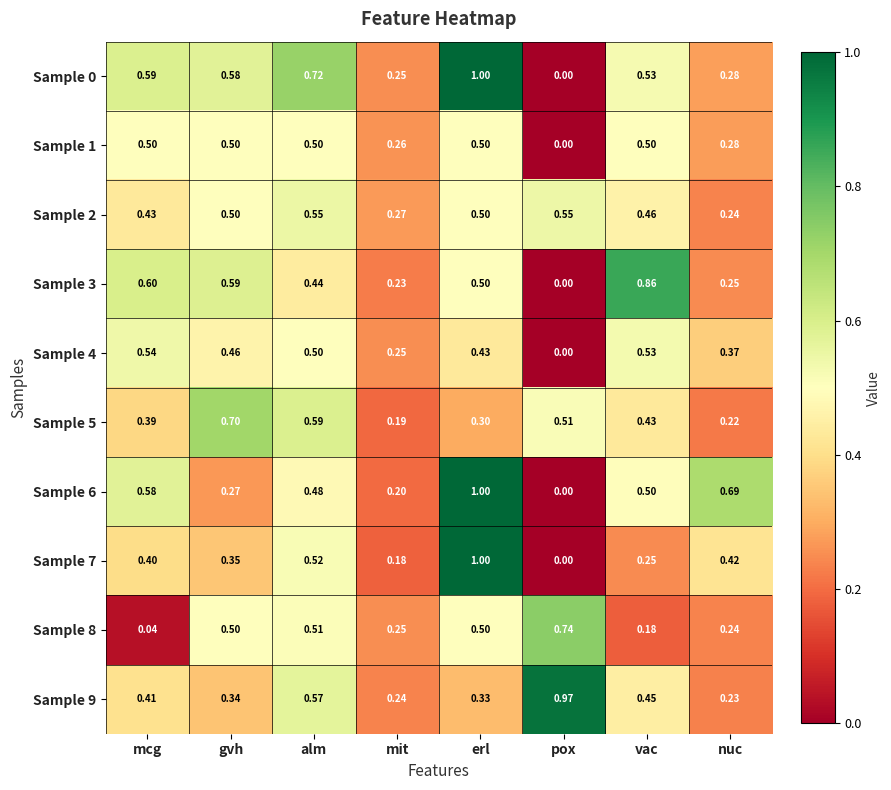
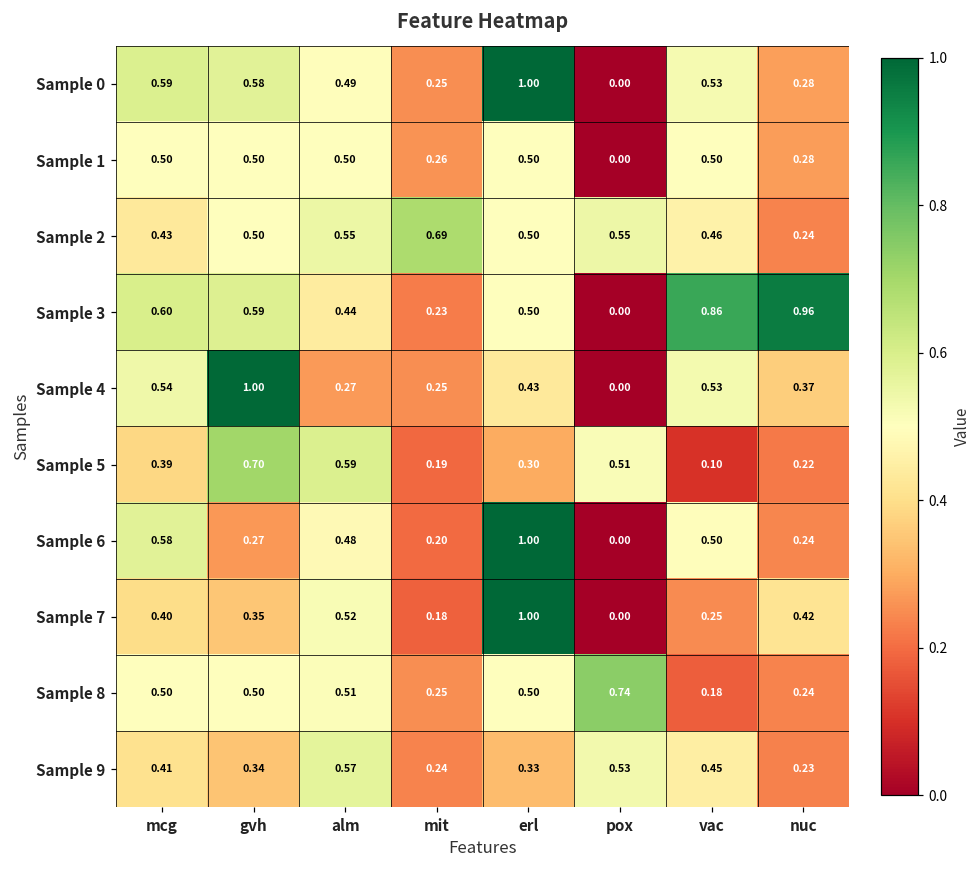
  {
    "Sample 0": {
      "mcg": 0.59,
      "gvh": 0.58,
-     "alm": 0.72,
+     "alm": 0.49,
      "mit": 0.25,
      "erl": 1.00,
      "pox": 0.00,
      "vac": 0.53,
      "nuc": 0.28
    },
    "Sample 1": {
      "mcg": 0.50,
      "gvh": 0.50,
      "alm": 0.50,
      "mit": 0.26,
      "erl": 0.50,
      "pox": 0.00,
      "vac": 0.50,
      "nuc": 0.28
    },
    "Sample 2": {
      "mcg": 0.43,
      "gvh": 0.50,
      "alm": 0.55,
-     "mit": 0.27,
+     "mit": 0.69,
      "erl": 0.50,
      "pox": 0.55,
      "vac": 0.46,
      "nuc": 0.24
    },
    "Sample 3": {
      "mcg": 0.60,
      "gvh": 0.59,
      "alm": 0.44,
      "mit": 0.23,
      "erl": 0.50,
      "pox": 0.00,
      "vac": 0.86,
-     "nuc": 0.25
+     "nuc": 0.96
    },
    "Sample 4": {
      "mcg": 0.54,
-     "gvh": 0.46,
-     "alm": 0.50,
+     "gvh": 1.00,
+     "alm": 0.27,
      "mit": 0.25,
      "erl": 0.43,
      "pox": 0.00,
      "vac": 0.53,
      "nuc": 0.37
    },
    "Sample 5": {
      "mcg": 0.39,
      "gvh": 0.70,
      "alm": 0.59,
      "mit": 0.19,
      "erl": 0.30,
      "pox": 0.51,
-     "vac": 0.43,
+     "vac": 0.10,
      "nuc": 0.22
    },
    "Sample 6": {
      "mcg": 0.58,
      "gvh": 0.27,
      "alm": 0.48,
      "mit": 0.20,
      "erl": 1.00,
      "pox": 0.00,
      "vac": 0.50,
-     "nuc": 0.69
+     "nuc": 0.24
    },
    "Sample 7": {
      "mcg": 0.40,
      "gvh": 0.35,
      "alm": 0.52,
      "mit": 0.18,
      "erl": 1.00,
      "pox": 0.00,
      "vac": 0.25,
      "nuc": 0.42
    },
    "Sample 8": {
-     "mcg": 0.04,
+     "mcg": 0.50,
      "gvh": 0.50,
      "alm": 0.51,
      "mit": 0.25,
      "erl": 0.50,
      "pox": 0.74,
      "vac": 0.18,
      "nuc": 0.24
    },
    "Sample 9": {
      "mcg": 0.41,
      "gvh": 0.34,
      "alm": 0.57,
      "mit": 0.24,
      "erl": 0.33,
-     "pox": 0.97,
+     "pox": 0.53,
      "vac": 0.45,
      "nuc": 0.23
    }
  }
